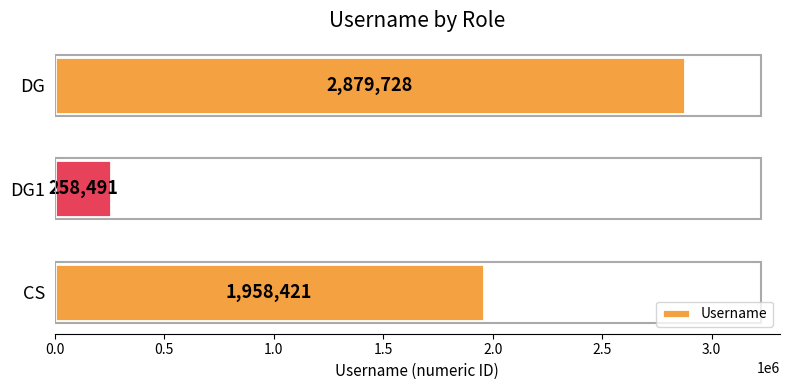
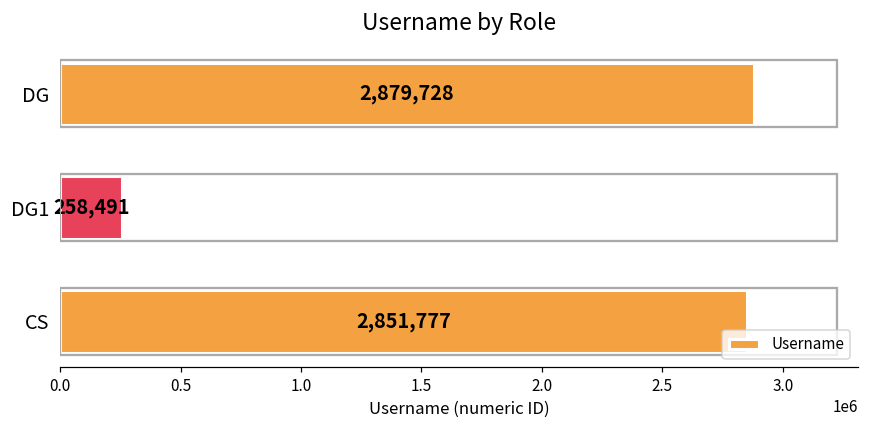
  {
    "DG": "2,879,728",
    "DG1": "258,491",
-   "CS": "1,958,421"
+   "CS": "2,851,777"
  }
